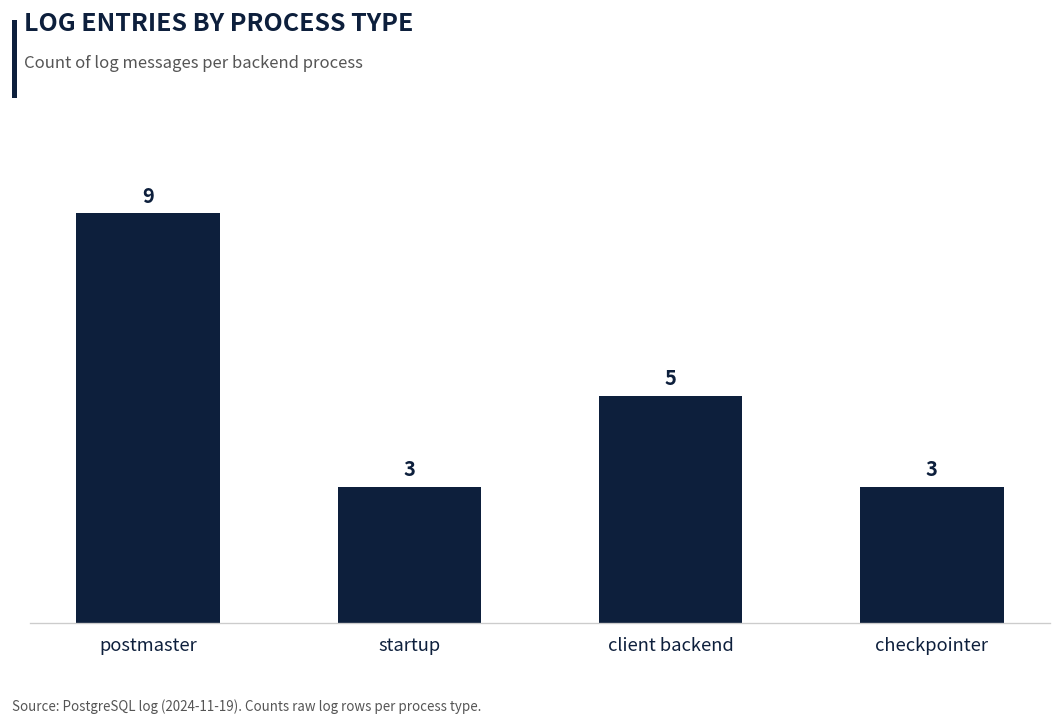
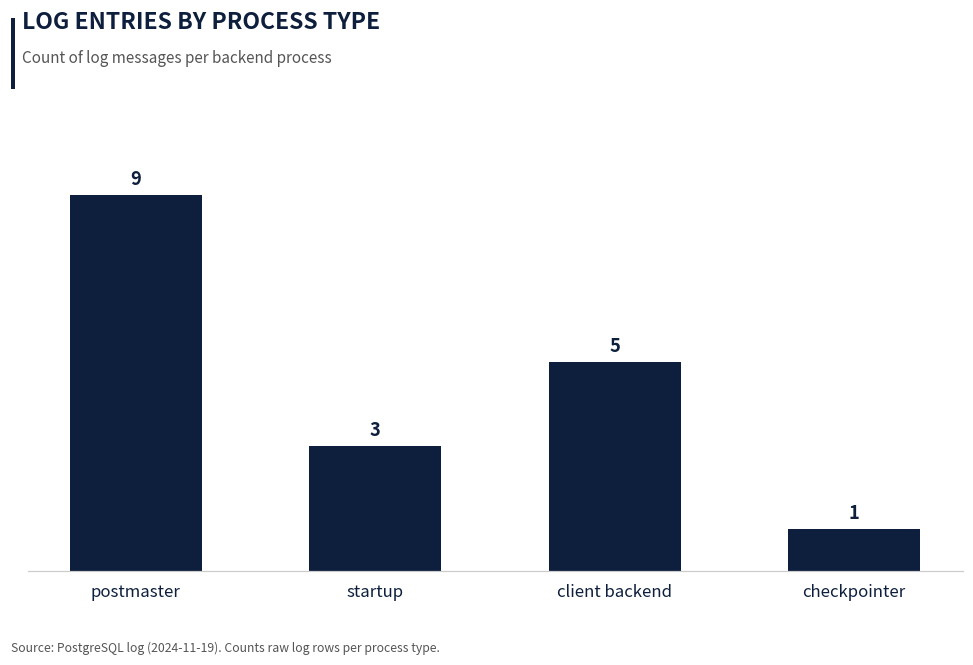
  {
    "postmaster": 9,
    "startup": 3,
    "client backend": 5,
-   "checkpointer": 3
+   "checkpointer": 1
  }
